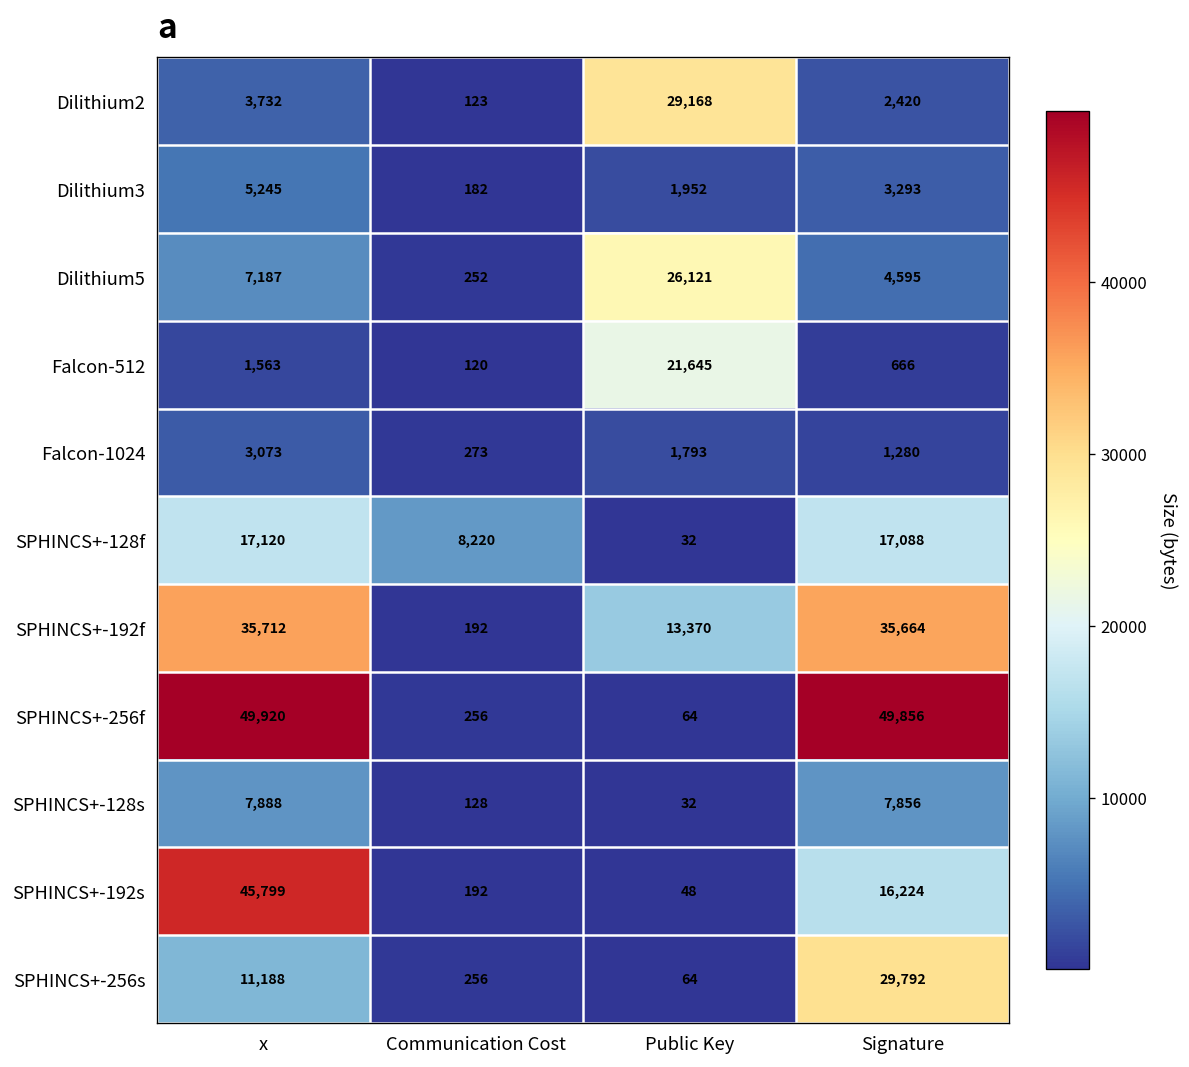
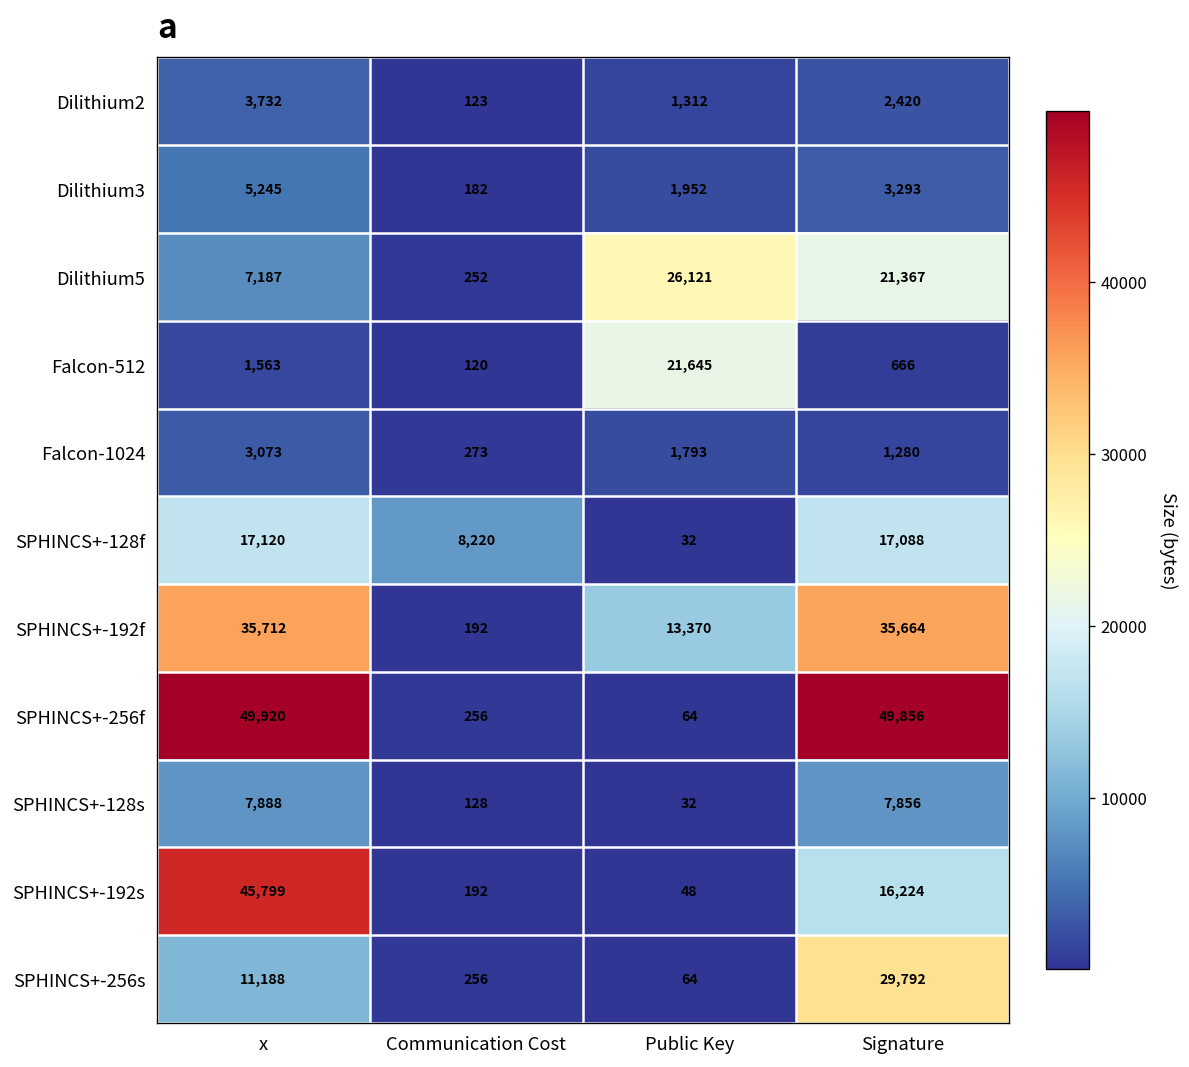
  {
    "Dilithium2": {
      "x": "3,732",
      "Communication Cost": "123",
-     "Public Key": "29,168",
+     "Public Key": "1,312",
      "Signature": "2,420"
    },
    "Dilithium3": {
      "x": "5,245",
      "Communication Cost": "182",
      "Public Key": "1,952",
      "Signature": "3,293"
    },
    "Dilithium5": {
      "x": "7,187",
      "Communication Cost": "252",
      "Public Key": "26,121",
-     "Signature": "4,595"
+     "Signature": "21,367"
    },
    "Falcon-512": {
      "x": "1,563",
      "Communication Cost": "120",
      "Public Key": "21,645",
      "Signature": "666"
    },
    "Falcon-1024": {
      "x": "3,073",
      "Communication Cost": "273",
      "Public Key": "1,793",
      "Signature": "1,280"
    },
    "SPHINCS+-128f": {
      "x": "17,120",
      "Communication Cost": "8,220",
      "Public Key": "32",
      "Signature": "17,088"
    },
    "SPHINCS+-192f": {
      "x": "35,712",
      "Communication Cost": "192",
      "Public Key": "13,370",
      "Signature": "35,664"
    },
    "SPHINCS+-256f": {
      "x": "49,920",
      "Communication Cost": "256",
      "Public Key": "64",
      "Signature": "49,856"
    },
    "SPHINCS+-128s": {
      "x": "7,888",
      "Communication Cost": "128",
      "Public Key": "32",
      "Signature": "7,856"
    },
    "SPHINCS+-192s": {
      "x": "45,799",
      "Communication Cost": "192",
      "Public Key": "48",
      "Signature": "16,224"
    },
    "SPHINCS+-256s": {
      "x": "11,188",
      "Communication Cost": "256",
      "Public Key": "64",
      "Signature": "29,792"
    }
  }
